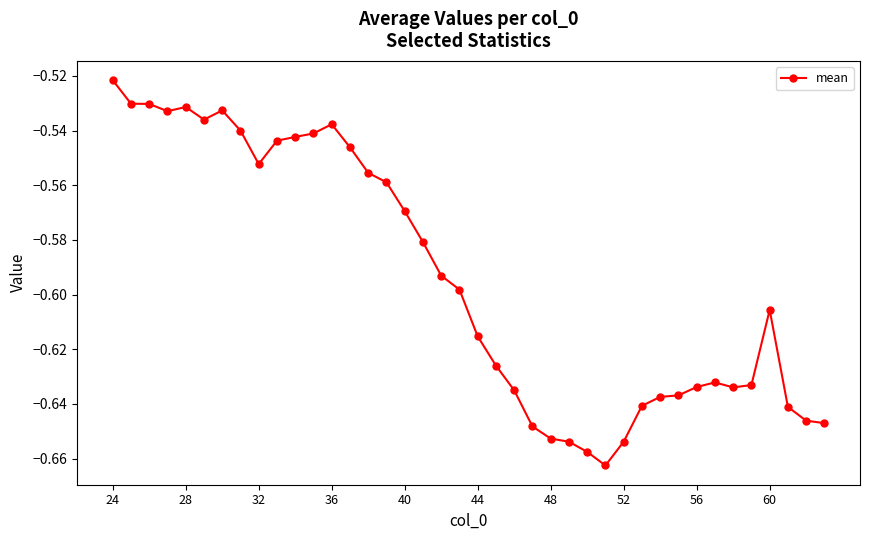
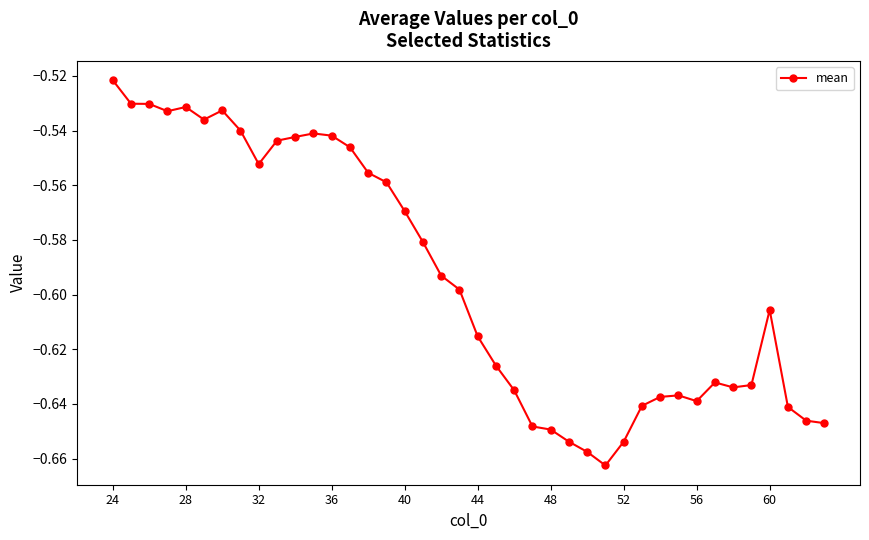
  {
    "24": -0.522,
    "28": -0.531,
    "32": -0.552,
-   "36": -0.538,
+   "36": -0.542,
    "40": -0.569,
    "44": -0.615,
-   "48": -0.653,
+   "48": -0.649,
    "52": -0.654,
-   "56": -0.634,
+   "56": -0.639,
    "60": -0.606
  }
